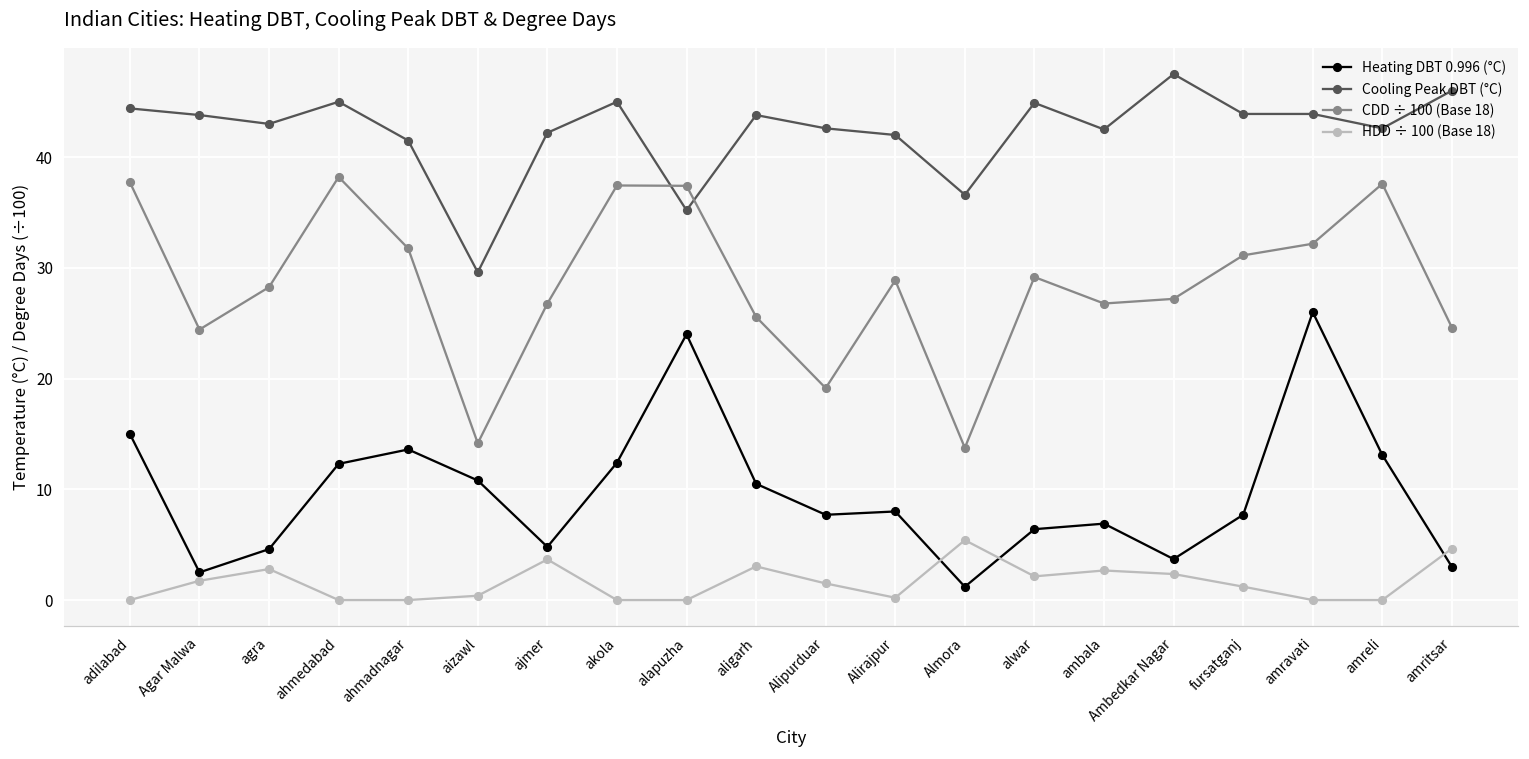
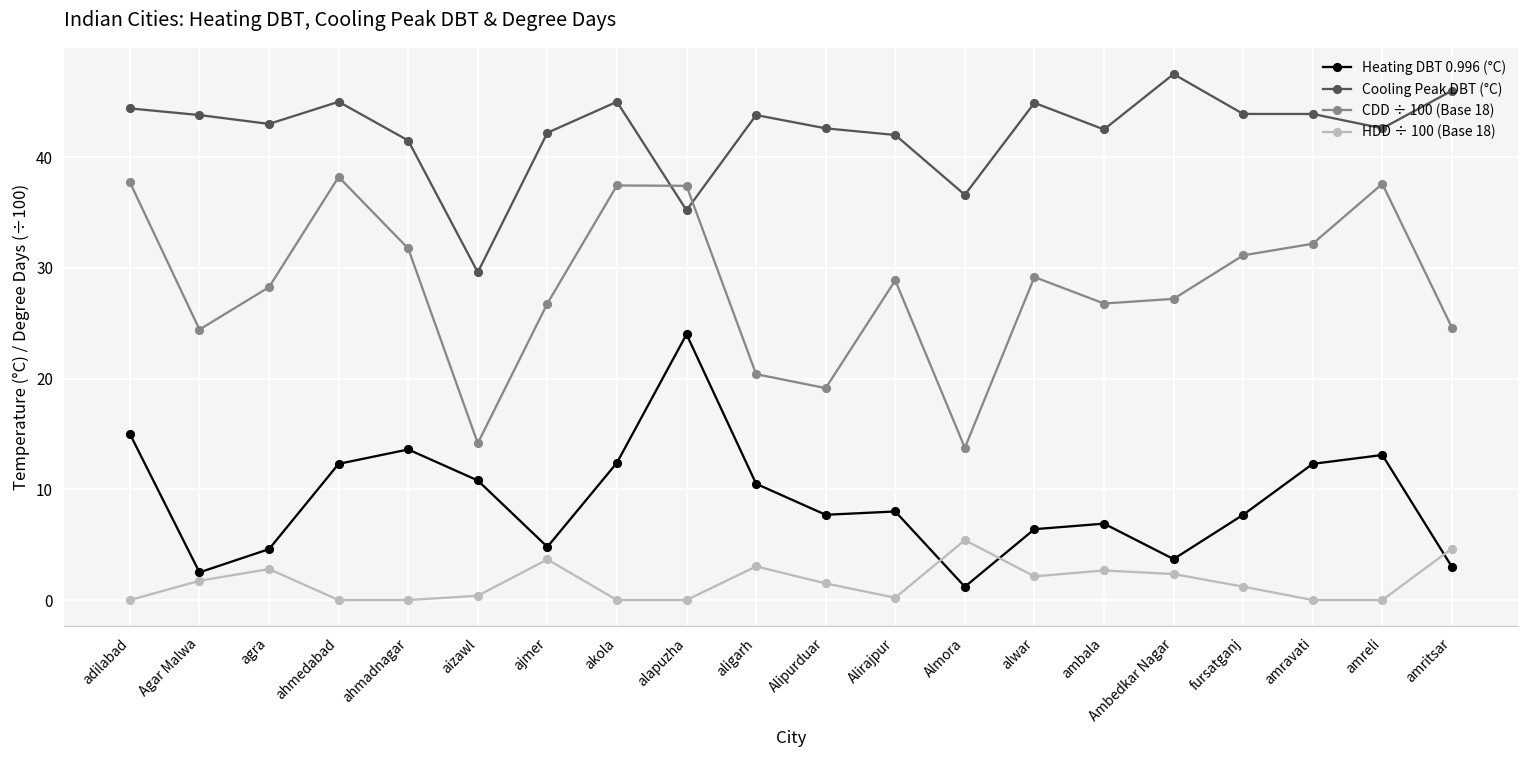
  {
    "Heating DBT 0.996 (°C)": {
      "adilabad": 15.0,
      "Agar Malwa": 2.5,
      "agra": 4.6,
      "ahmedabad": 12.3,
      "ahmadnagar": 13.6,
      "aizawl": 10.8,
      "ajmer": 4.8,
      "akola": 12.4,
      "alapuzha": 24.0,
      "aligarh": 10.5,
      "Alipurduar": 7.7,
      "Alirajpur": 8.0,
      "Almora": 1.2,
      "alwar": 6.4,
      "ambala": 6.9,
      "Ambedkar Nagar": 3.7,
      "fursatganj": 7.7,
-     "amravati": 26.0,
+     "amravati": 12.3,
      "amreli": 13.1,
      "amritsar": 3.0
    },
    "Cooling Peak DBT (°C)": {
      "adilabad": 44.4,
      "Agar Malwa": 43.8,
      "agra": 43.0,
      "ahmedabad": 45.0,
      "ahmadnagar": 41.5,
      "aizawl": 29.6,
      "ajmer": 42.2,
      "akola": 45.0,
      "alapuzha": 35.2,
      "aligarh": 43.8,
      "Alipurduar": 42.6,
      "Alirajpur": 42.0,
      "Almora": 36.6,
      "alwar": 44.9,
      "ambala": 42.5,
      "Ambedkar Nagar": 47.5,
      "fursatganj": 43.9,
      "amravati": 43.9,
      "amreli": 42.6,
      "amritsar": 46.0
    },
    "CDD ÷ 100 (Base 18)": {
      "adilabad": 37.7,
      "Agar Malwa": 24.4,
      "agra": 28.3,
      "ahmedabad": 38.2,
      "ahmadnagar": 31.8,
      "aizawl": 14.2,
      "ajmer": 26.8,
      "akola": 37.4,
      "alapuzha": 37.4,
-     "aligarh": 25.6,
+     "aligarh": 20.4,
      "Alipurduar": 19.1,
      "Alirajpur": 28.9,
      "Almora": 13.8,
      "alwar": 29.2,
      "ambala": 26.8,
      "Ambedkar Nagar": 27.2,
      "fursatganj": 31.1,
      "amravati": 32.2,
      "amreli": 37.6,
      "amritsar": 24.6
    },
    "HDD ÷ 100 (Base 18)": {
      "adilabad": 0.0,
      "Agar Malwa": 1.7,
      "agra": 2.8,
      "ahmedabad": 0.0,
      "ahmadnagar": 0.0,
      "aizawl": 0.4,
      "ajmer": 3.7,
      "akola": 0.0,
      "alapuzha": 0.0,
      "aligarh": 3.0,
      "Alipurduar": 1.5,
      "Alirajpur": 0.2,
      "Almora": 5.4,
      "alwar": 2.1,
      "ambala": 2.7,
      "Ambedkar Nagar": 2.4,
      "fursatganj": 1.2,
      "amravati": 0.0,
      "amreli": 0.0,
      "amritsar": 4.7
    }
  }
